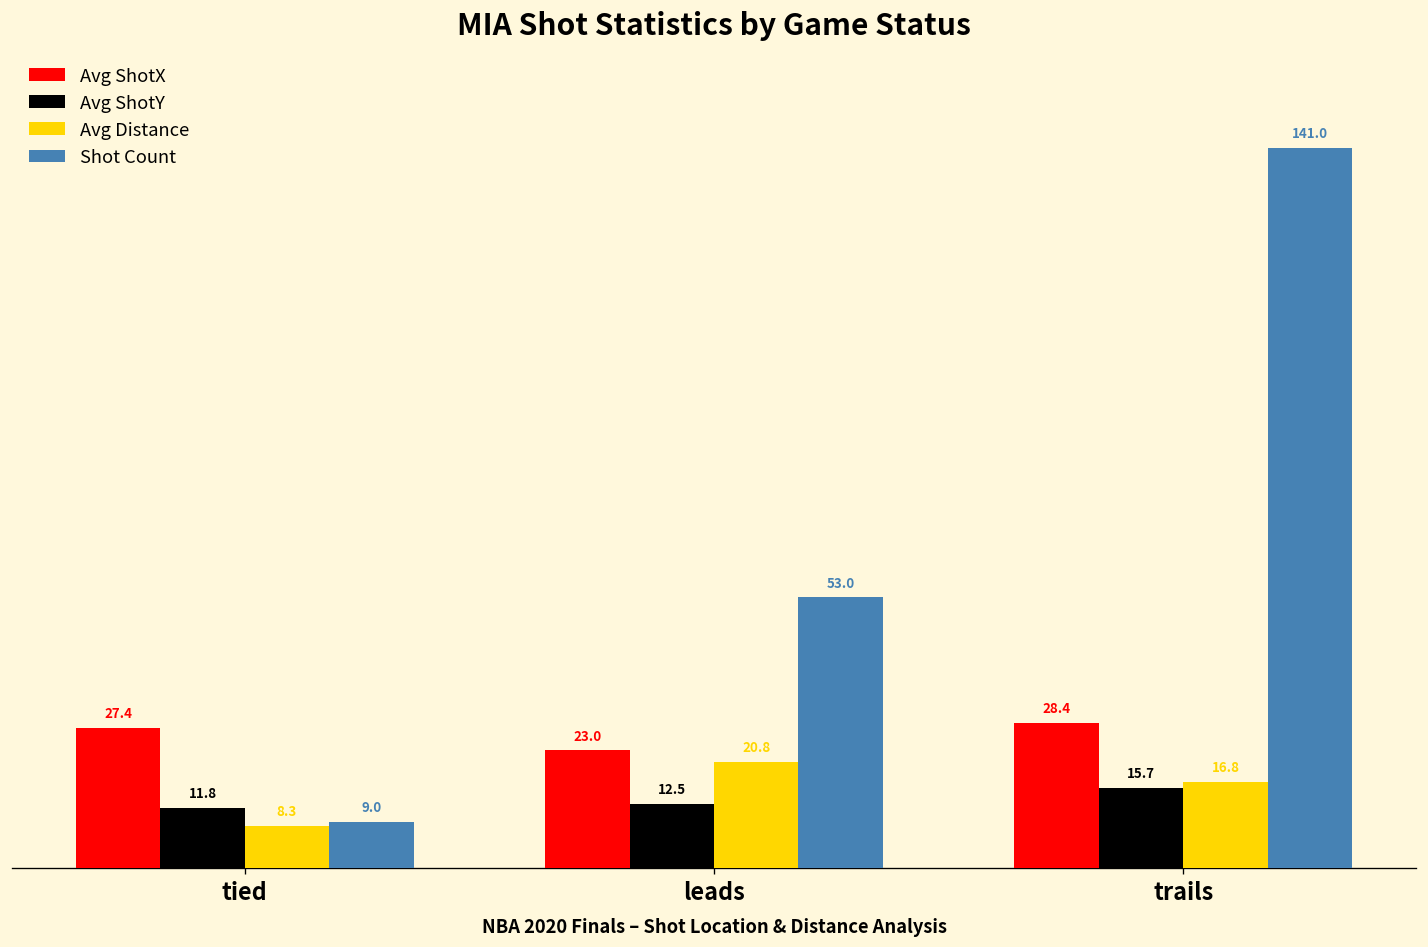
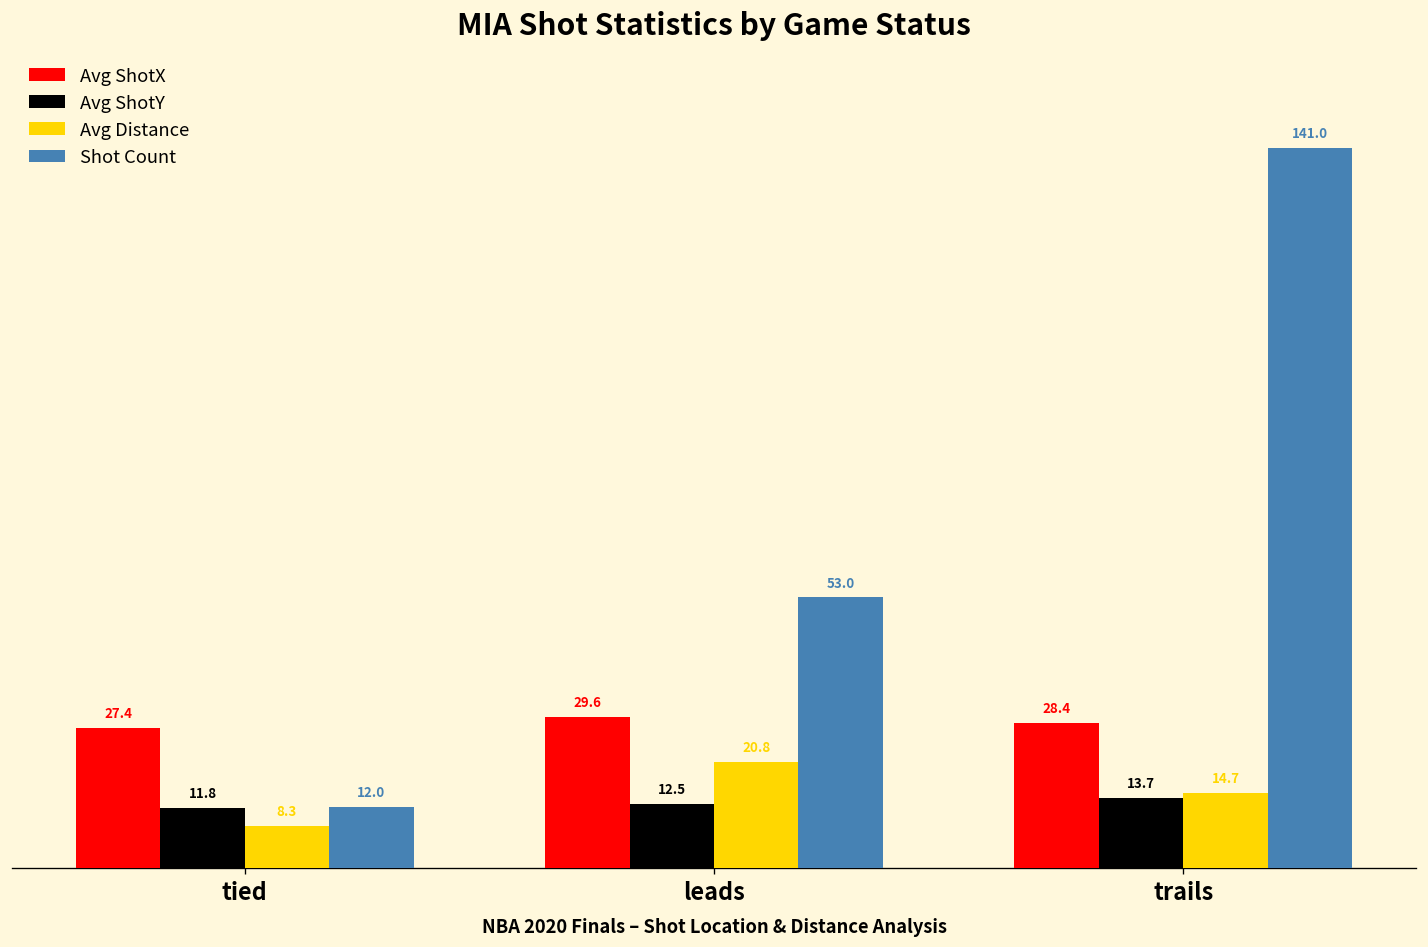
  {
    "Avg ShotX": {
      "tied": 27.4,
-     "leads": 23.0,
+     "leads": 29.6,
      "trails": 28.4
    },
    "Avg ShotY": {
      "tied": 11.8,
      "leads": 12.5,
-     "trails": 15.7
+     "trails": 13.7
    },
    "Avg Distance": {
      "tied": 8.3,
      "leads": 20.8,
-     "trails": 16.8
+     "trails": 14.7
    },
    "Shot Count": {
-     "tied": 9.0,
+     "tied": 12.0,
      "leads": 53.0,
      "trails": 141.0
    }
  }
